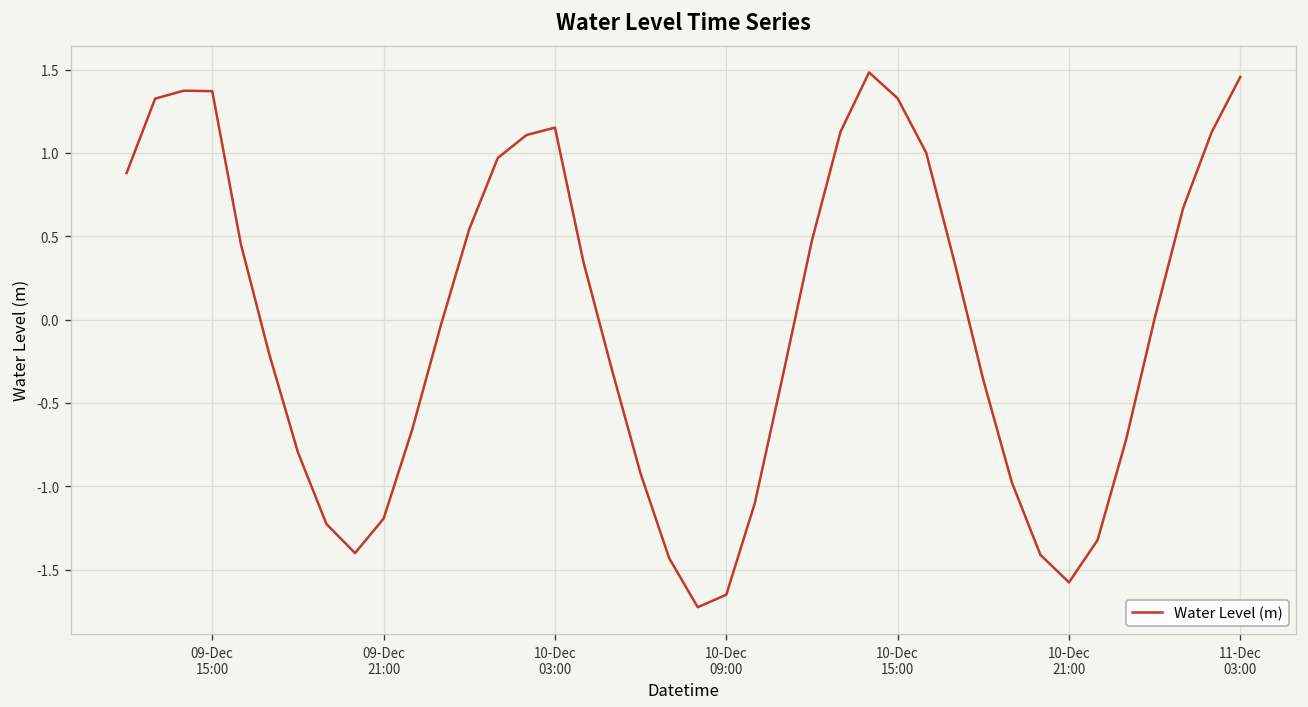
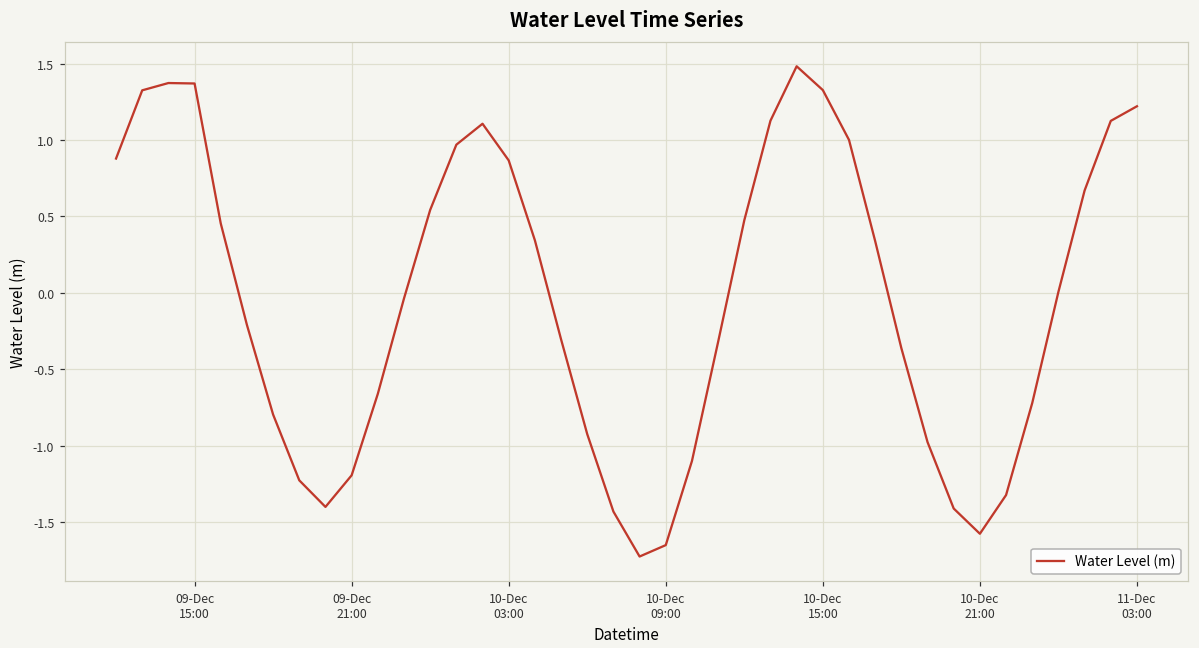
  {
    "09-Dec 15:00": 1.37,
    "09-Dec 21:00": -1.19,
-   "10-Dec 03:00": 1.15,
+   "10-Dec 03:00": 0.87,
    "10-Dec 09:00": -1.65,
    "10-Dec 15:00": 1.33,
    "10-Dec 21:00": -1.58,
-   "11-Dec 03:00": 1.46
+   "11-Dec 03:00": 1.22
  }
